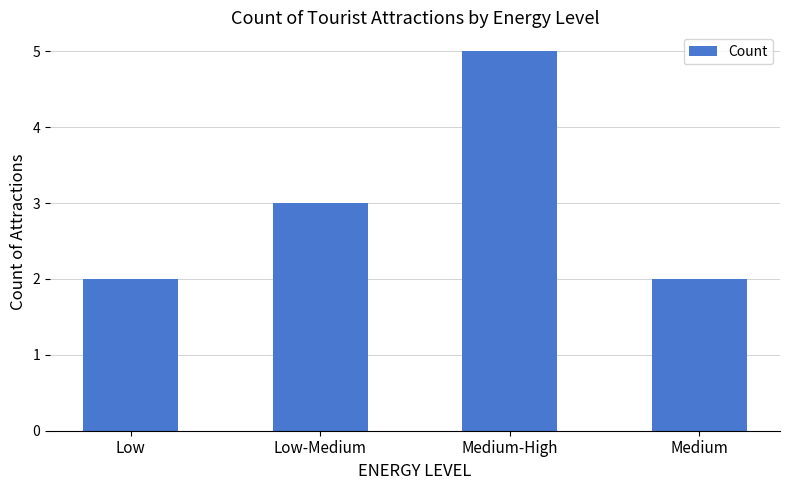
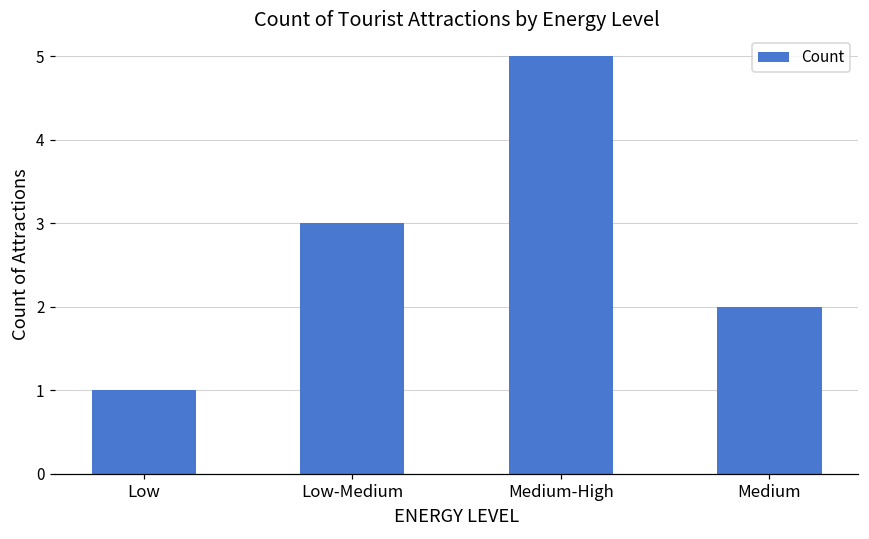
  {
-   "Low": 2,
+   "Low": 1,
    "Low-Medium": 3,
    "Medium-High": 5,
    "Medium": 2
  }
